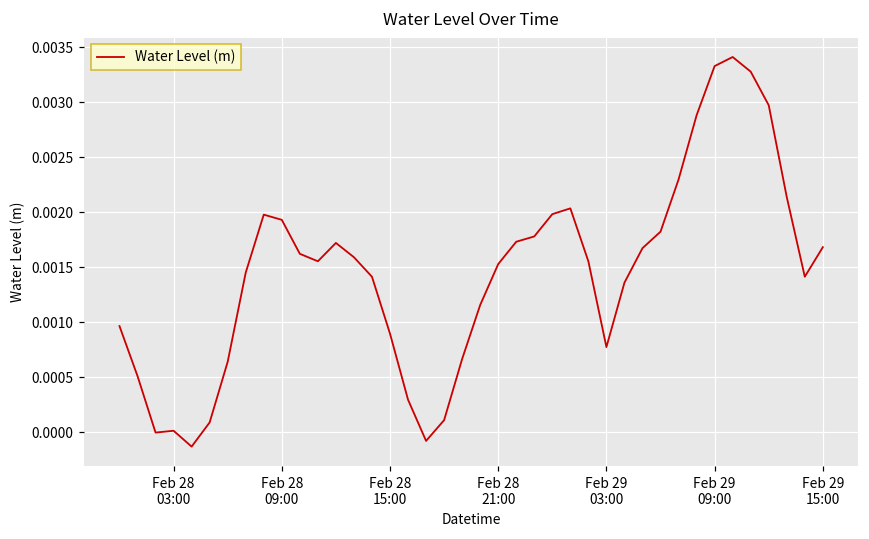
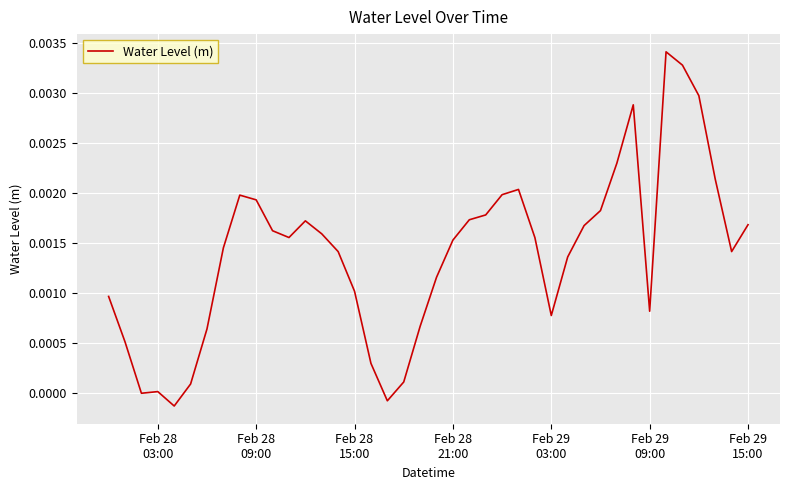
  {
    "Feb 28 03:00": 0.00002,
    "Feb 28 09:00": 0.00193,
-   "Feb 28 15:00": 0.00090,
+   "Feb 28 15:00": 0.00102,
    "Feb 28 21:00": 0.00153,
    "Feb 29 03:00": 0.00078,
-   "Feb 29 09:00": 0.00333,
+   "Feb 29 09:00": 0.00082,
    "Feb 29 15:00": 0.00168
  }
